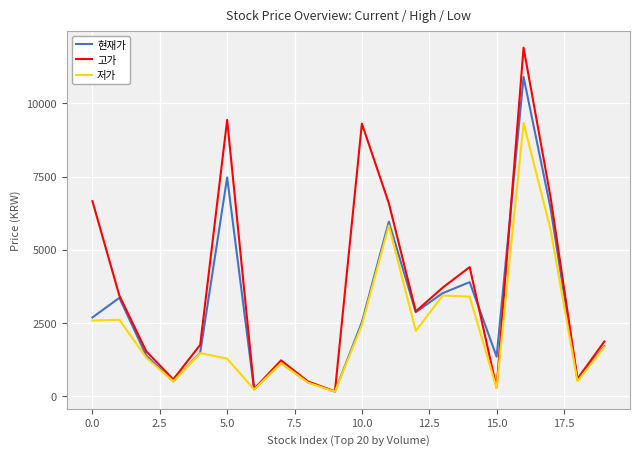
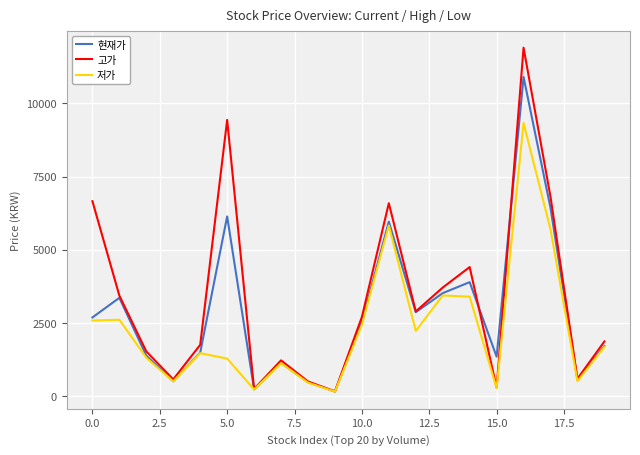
  {
    "현재가": {
      "0.0": 2700,
-     "5.0": 7500,
+     "5.0": 6100,
      "10.0": 2500,
      "15.0": 1300
    },
    "고가": {
      "0.0": 6700,
      "5.0": 9400,
-     "10.0": 9300
+     "10.0": 2700
    },
    "저가": {
      "0.0": 2600,
      "5.0": 1300,
      "10.0": 2400
    }
  }
